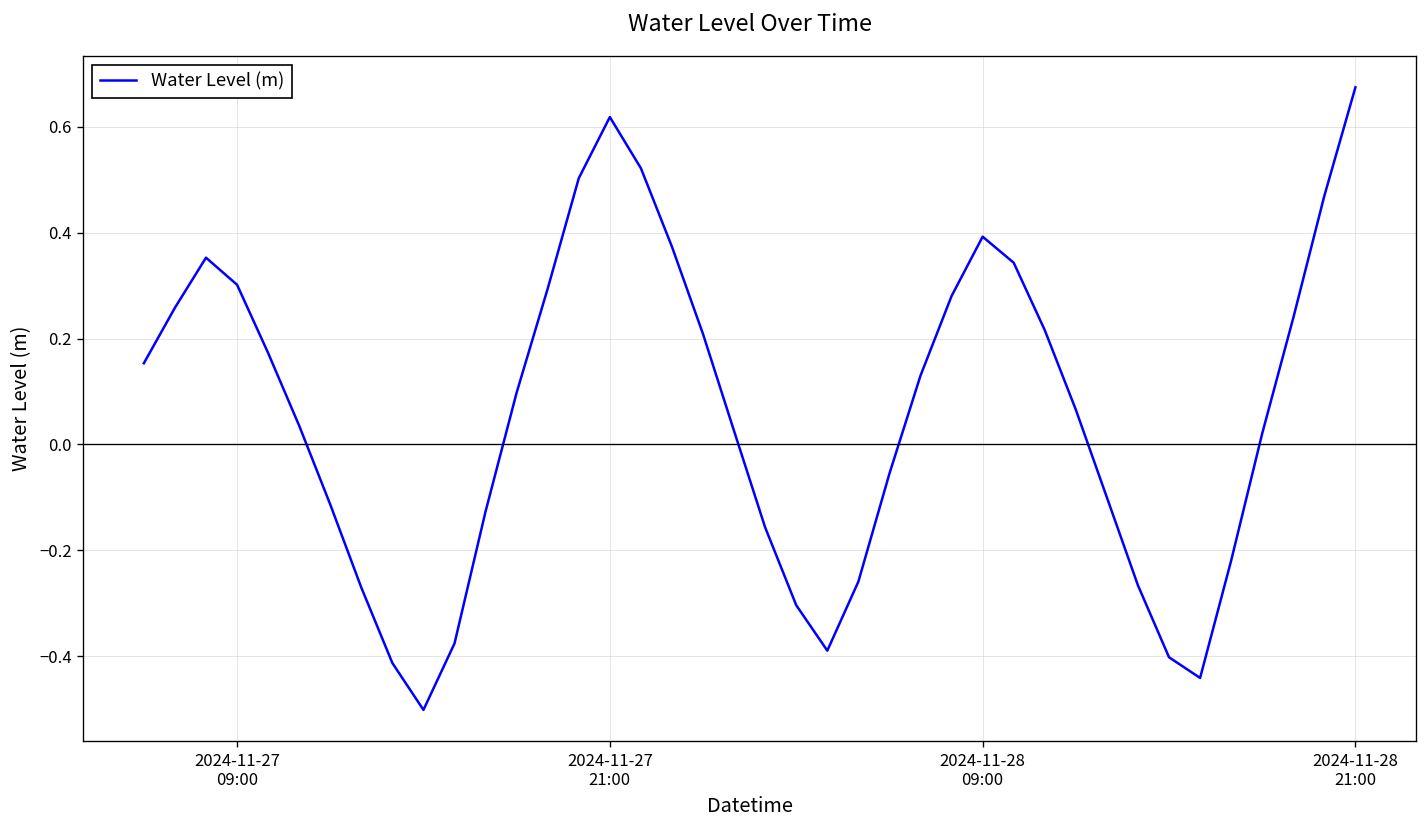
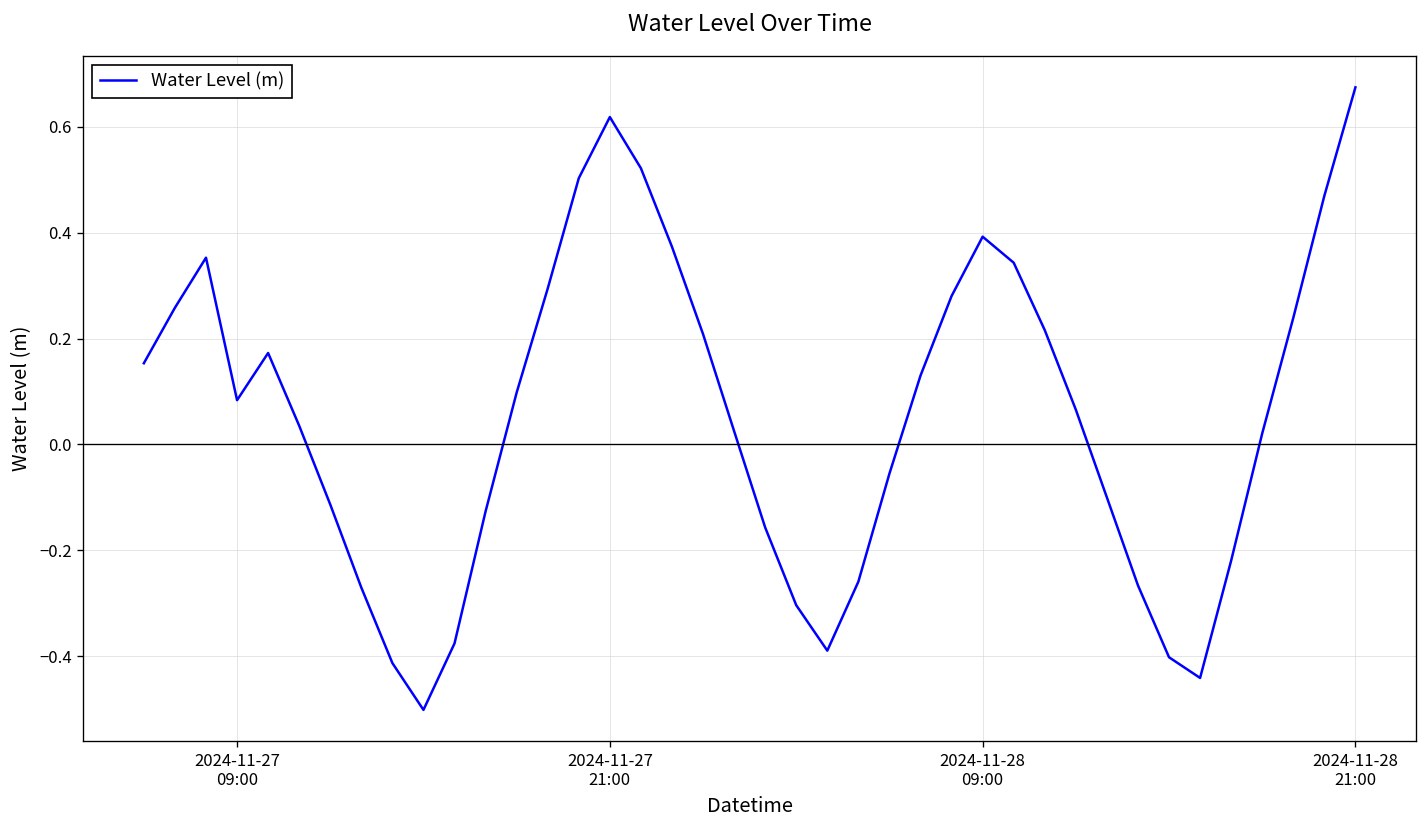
  {
-   "2024-11-27 09:00": 0.30,
+   "2024-11-27 09:00": 0.08,
    "2024-11-27 21:00": 0.62,
    "2024-11-28 09:00": 0.39,
    "2024-11-28 21:00": 0.67
  }
